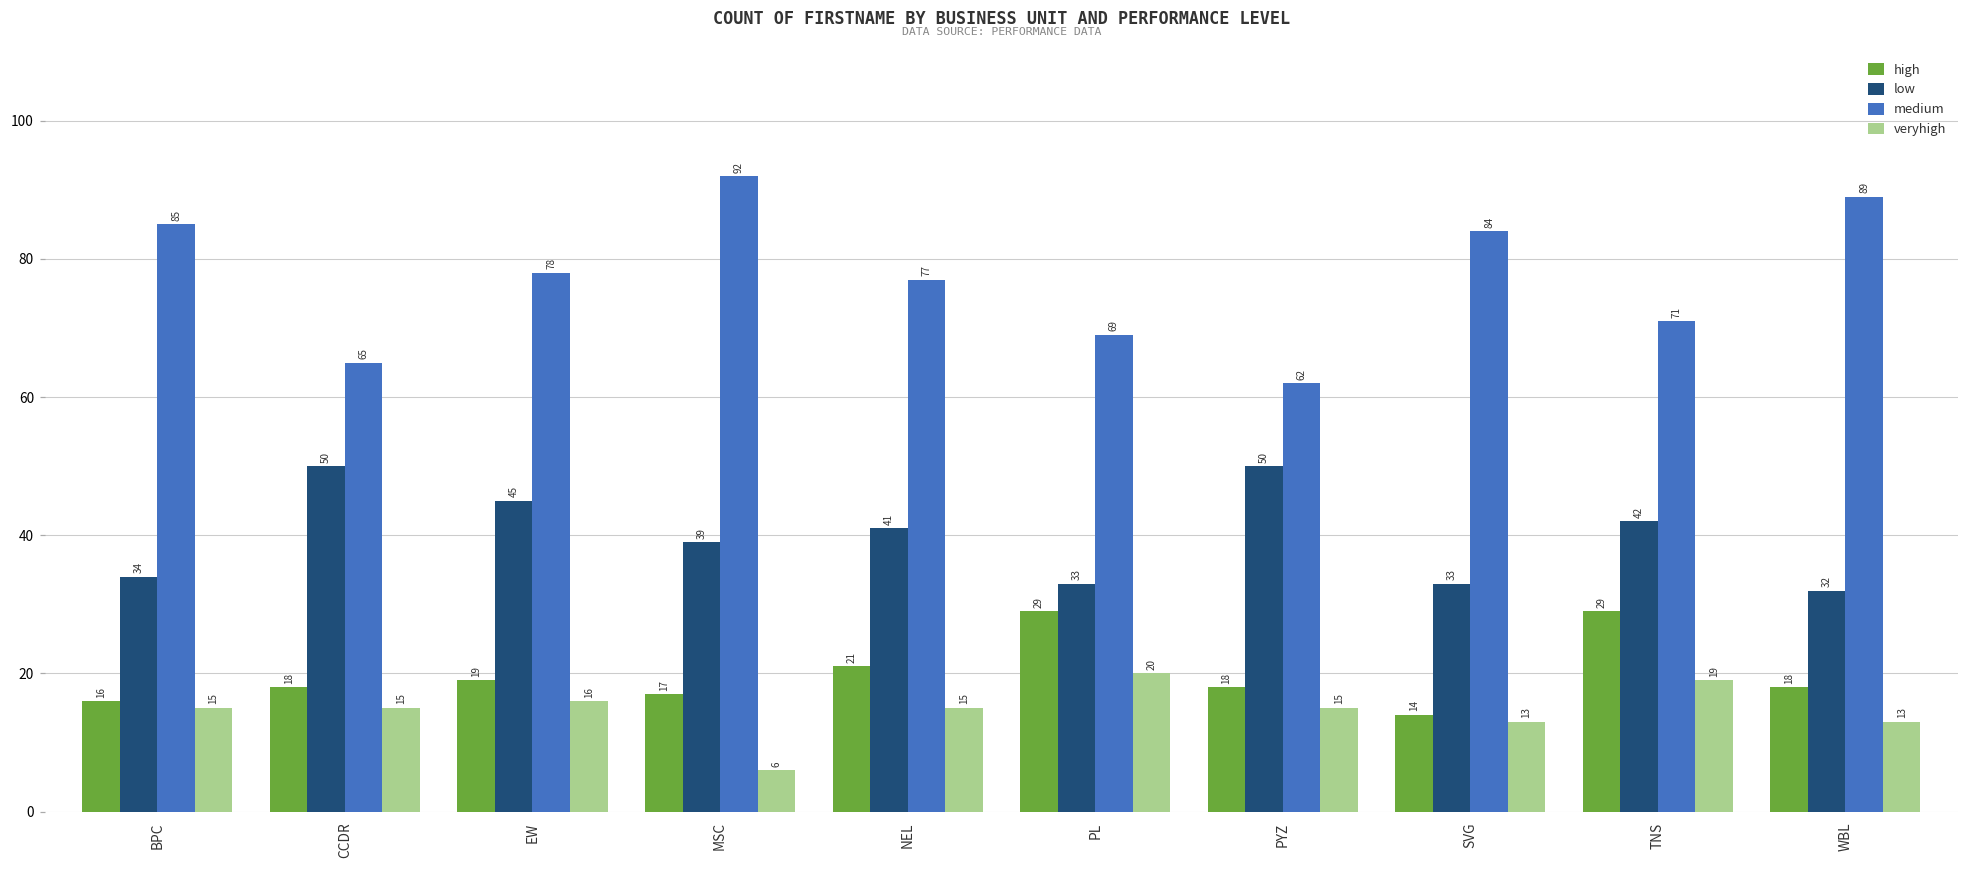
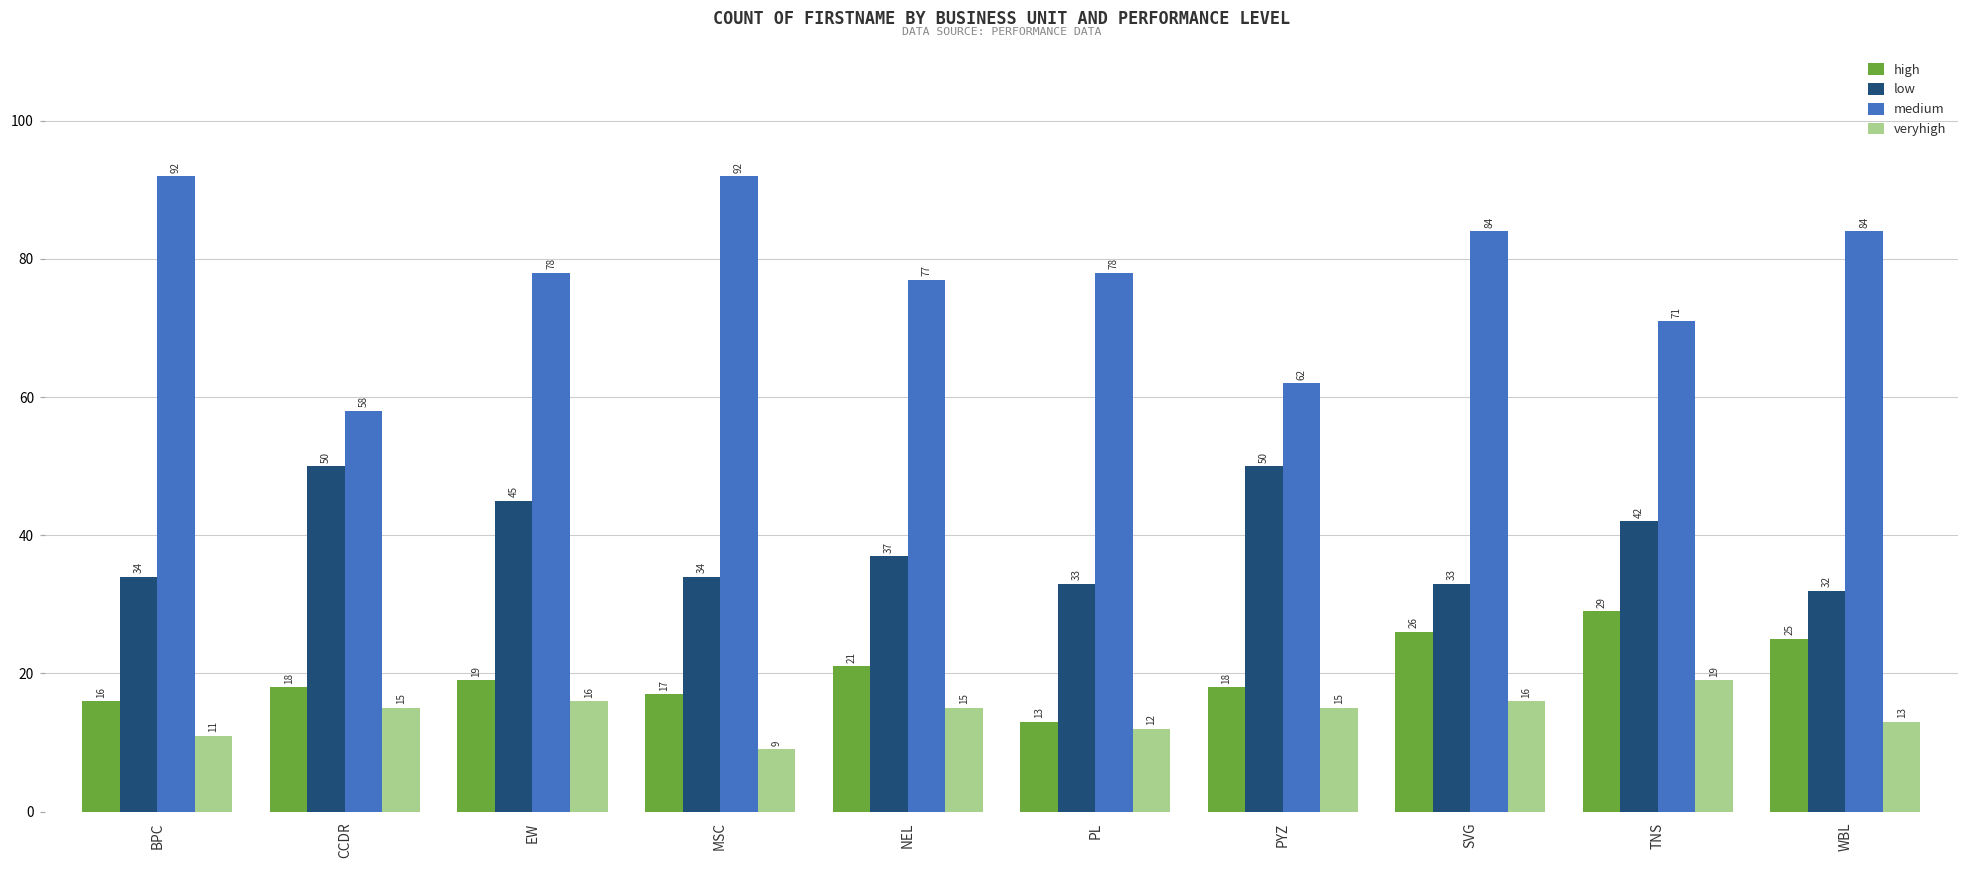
  {
    "high": {
      "BPC": 16,
      "CCDR": 18,
      "EW": 19,
      "MSC": 17,
      "NEL": 21,
-     "PL": 29,
+     "PL": 13,
      "PYZ": 18,
-     "SVG": 14,
+     "SVG": 26,
      "TNS": 29,
-     "WBL": 18
+     "WBL": 25
    },
    "low": {
      "BPC": 34,
      "CCDR": 50,
      "EW": 45,
-     "MSC": 39,
-     "NEL": 41,
+     "MSC": 34,
+     "NEL": 37,
      "PL": 33,
      "PYZ": 50,
      "SVG": 33,
      "TNS": 42,
      "WBL": 32
    },
    "medium": {
-     "BPC": 85,
-     "CCDR": 65,
+     "BPC": 92,
+     "CCDR": 58,
      "EW": 78,
      "MSC": 92,
      "NEL": 77,
-     "PL": 69,
+     "PL": 78,
      "PYZ": 62,
      "SVG": 84,
      "TNS": 71,
-     "WBL": 89
+     "WBL": 84
    },
    "veryhigh": {
-     "BPC": 15,
+     "BPC": 11,
      "CCDR": 15,
      "EW": 16,
-     "MSC": 6,
+     "MSC": 9,
      "NEL": 15,
-     "PL": 20,
+     "PL": 12,
      "PYZ": 15,
-     "SVG": 13,
+     "SVG": 16,
      "TNS": 19,
      "WBL": 13
    }
  }
